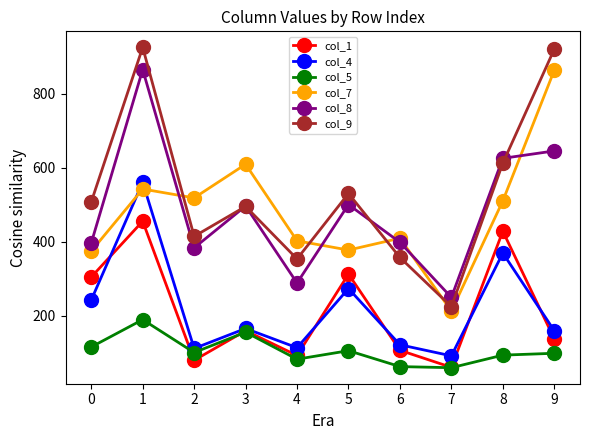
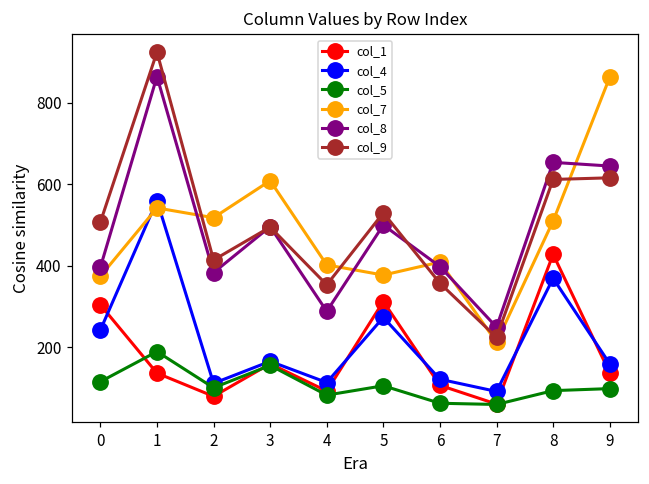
  {
    "col_1": {
      "0": 300,
-     "1": 460,
+     "1": 140,
      "2": 80,
      "4": 90,
      "5": 310,
      "6": 110,
      "8": 430,
      "9": 140
    },
    "col_4": {
      "0": 240,
      "1": 560,
      "2": 110,
      "4": 110,
      "5": 270,
      "6": 120,
      "7": 90,
      "8": 370,
      "9": 160
    },
    "col_5": {
      "0": 120,
      "1": 190,
      "2": 100,
      "4": 80,
      "5": 110,
      "6": 60,
      "8": 90,
      "9": 100
    },
    "col_7": {
      "0": 370,
      "1": 540,
      "2": 520,
      "3": 610,
      "4": 400,
      "5": 380,
      "6": 410,
      "7": 210,
      "8": 510,
      "9": 860
    },
    "col_8": {
      "0": 400,
      "1": 870,
      "2": 380,
      "4": 290,
      "5": 500,
      "6": 400,
      "7": 250,
-     "8": 630,
+     "8": 650,
      "9": 650
    },
    "col_9": {
      "0": 510,
      "1": 930,
      "2": 410,
      "4": 350,
      "5": 530,
      "6": 360,
      "7": 220,
      "8": 610,
-     "9": 920
+     "9": 620
    }
  }
